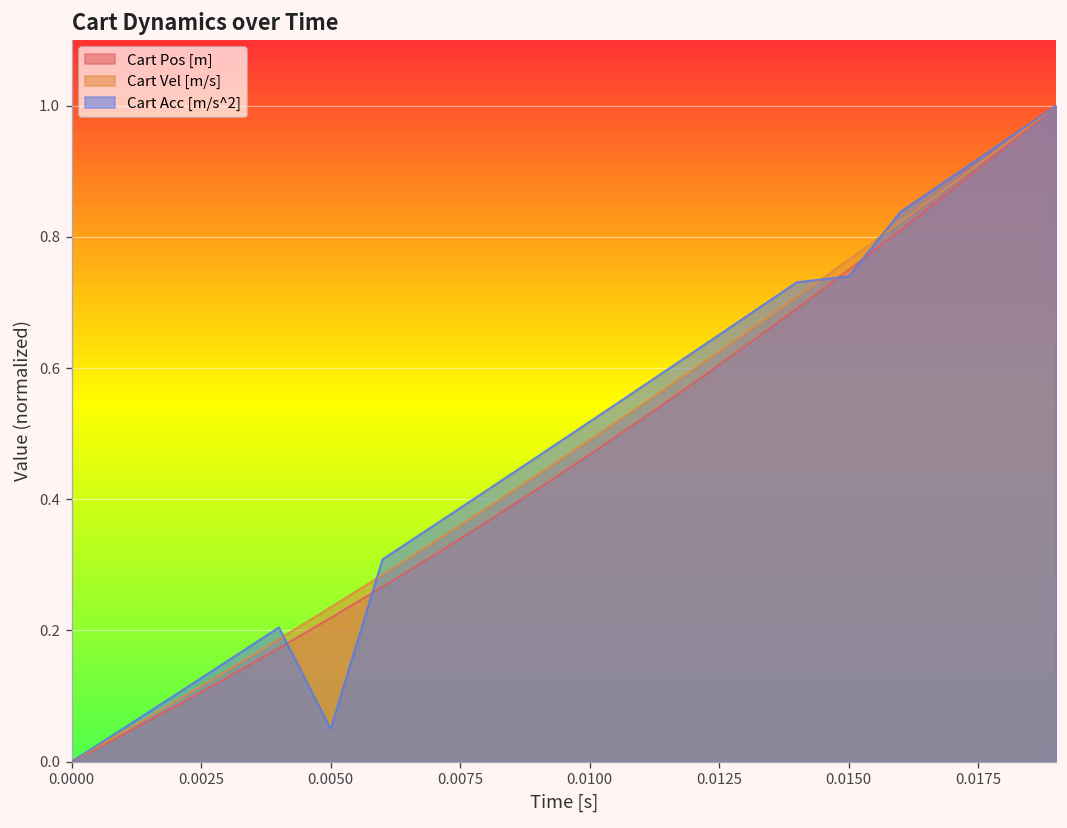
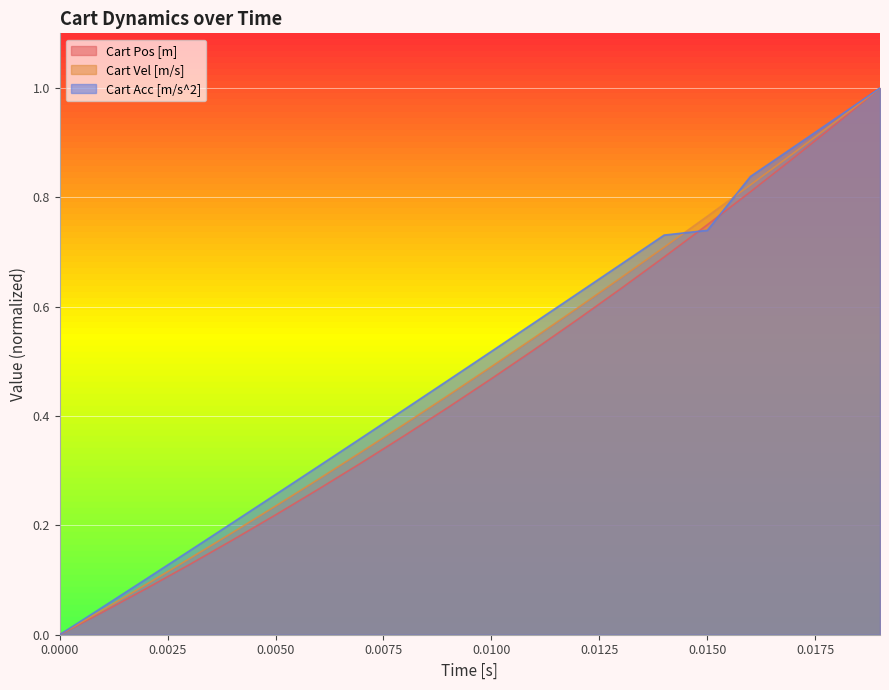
  {
    "Cart Acc [m/s^2]": {
-     "0.0050": 0.05,
+     "0.0050": 0.26,
      "0.0100": 0.52,
      "0.0150": 0.74
    }
  }
